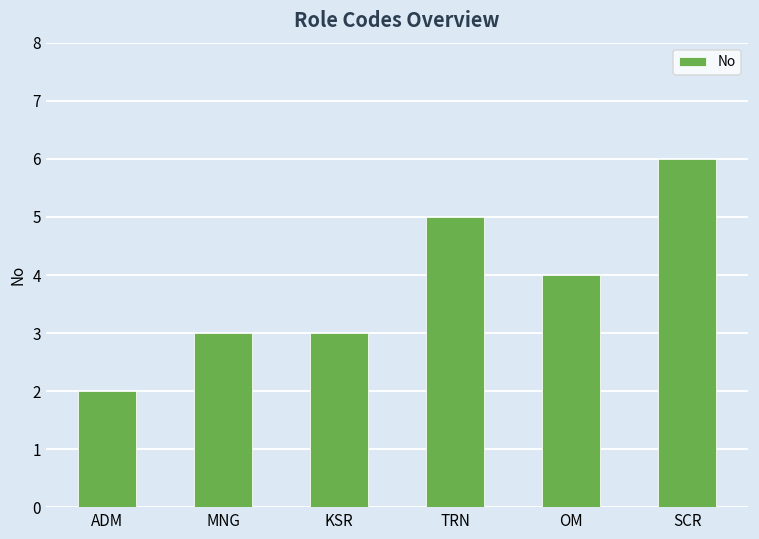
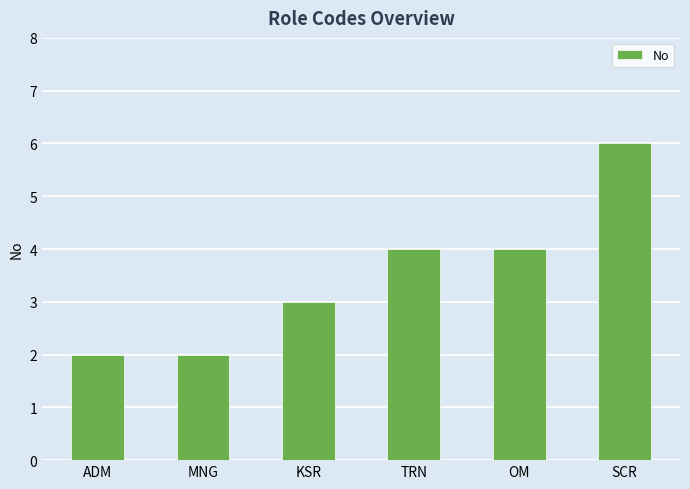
  {
    "ADM": 2,
-   "MNG": 3,
+   "MNG": 2,
    "KSR": 3,
-   "TRN": 5,
+   "TRN": 4,
    "OM": 4,
    "SCR": 6
  }
